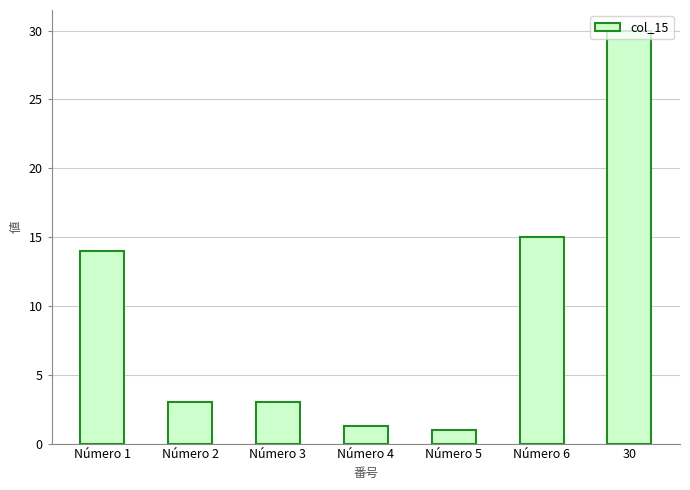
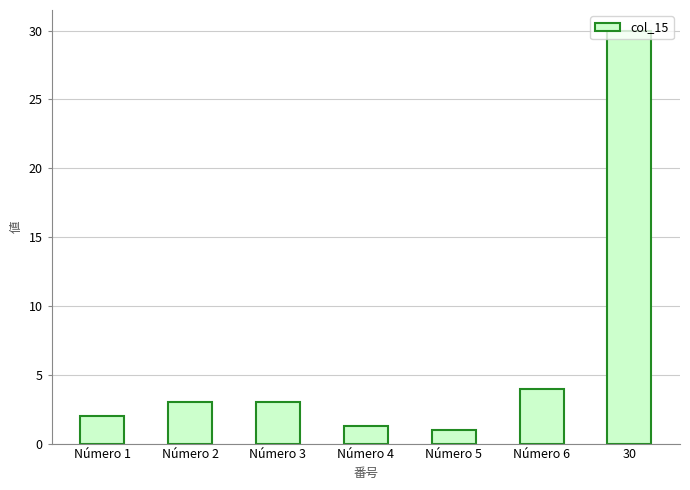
  {
-   "Número 1": 14,
+   "Número 1": 2,
    "Número 2": 3,
    "Número 3": 3,
    "Número 4": 1.3,
    "Número 5": 1,
-   "Número 6": 15
+   "Número 6": 4
  }
